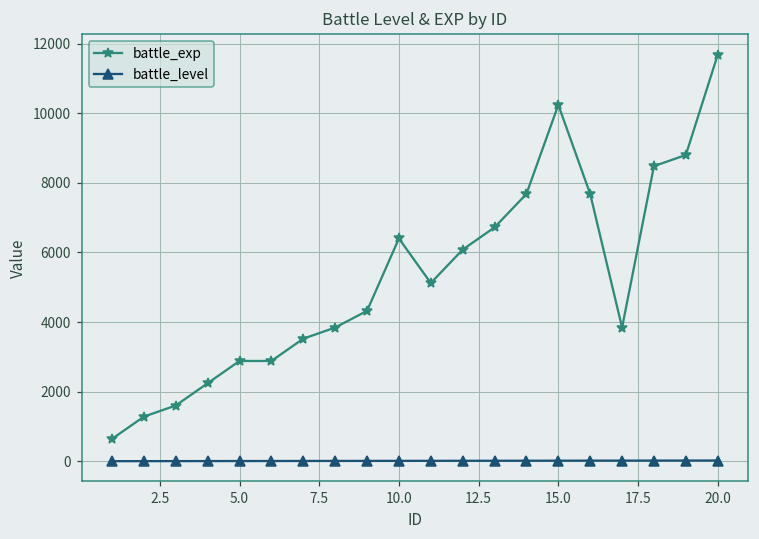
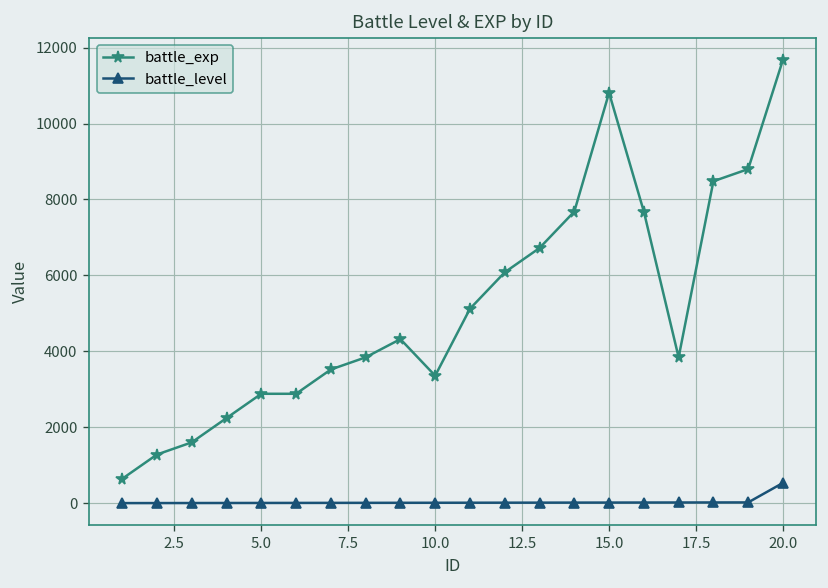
  {
    "battle_exp": {
      "5.0": 2900,
-     "10.0": 6400,
-     "15.0": 10200,
+     "10.0": 3400,
+     "15.0": 10800,
      "20.0": 11700
    },
    "battle_level": {
      "5.0": 0,
      "10.0": 0,
      "15.0": 0,
-     "20.0": 0
+     "20.0": 500
    }
  }
